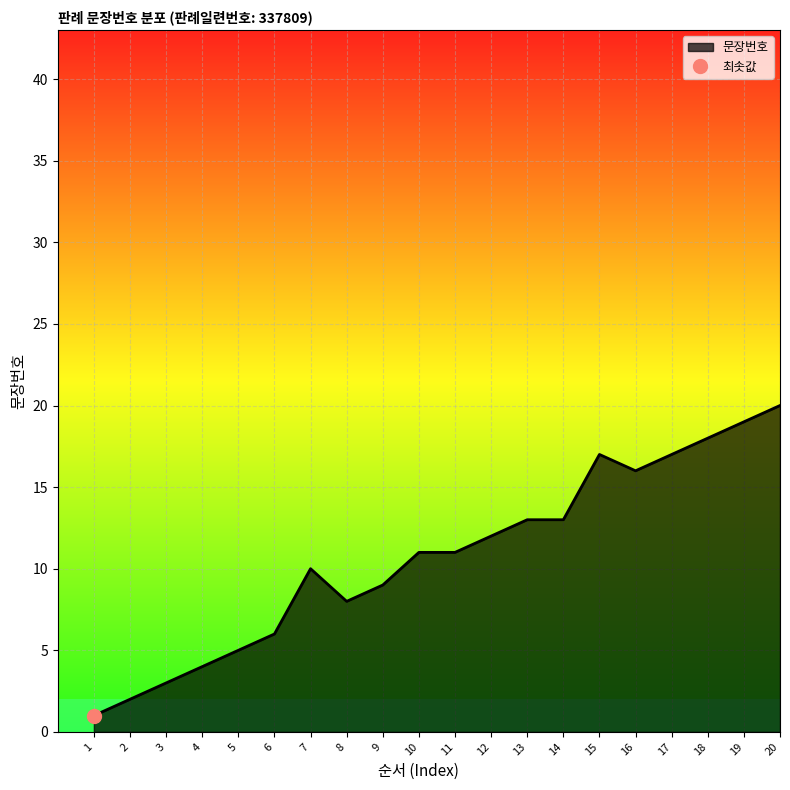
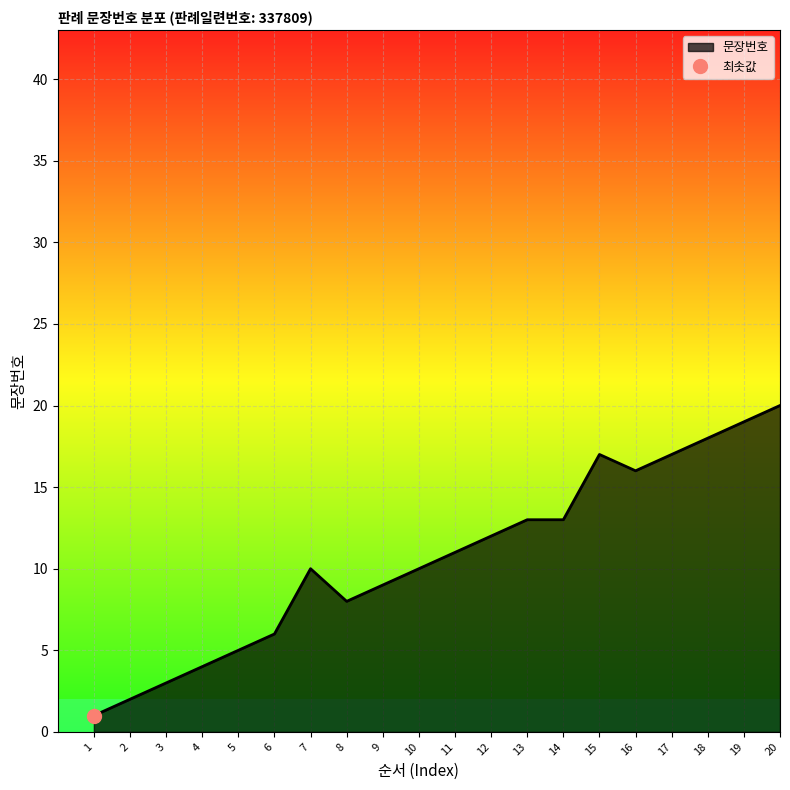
  {
    "문장번호": {
      "3": 3,
      "4": 4,
      "5": 5,
      "6": 6,
      "7": 10,
      "8": 8,
      "9": 9,
-     "10": 11,
+     "10": 10,
      "11": 11,
      "12": 12,
      "13": 13,
      "14": 13,
      "15": 17,
      "16": 16,
      "17": 17,
      "18": 18,
      "19": 19,
      "20": 20
    }
  }
